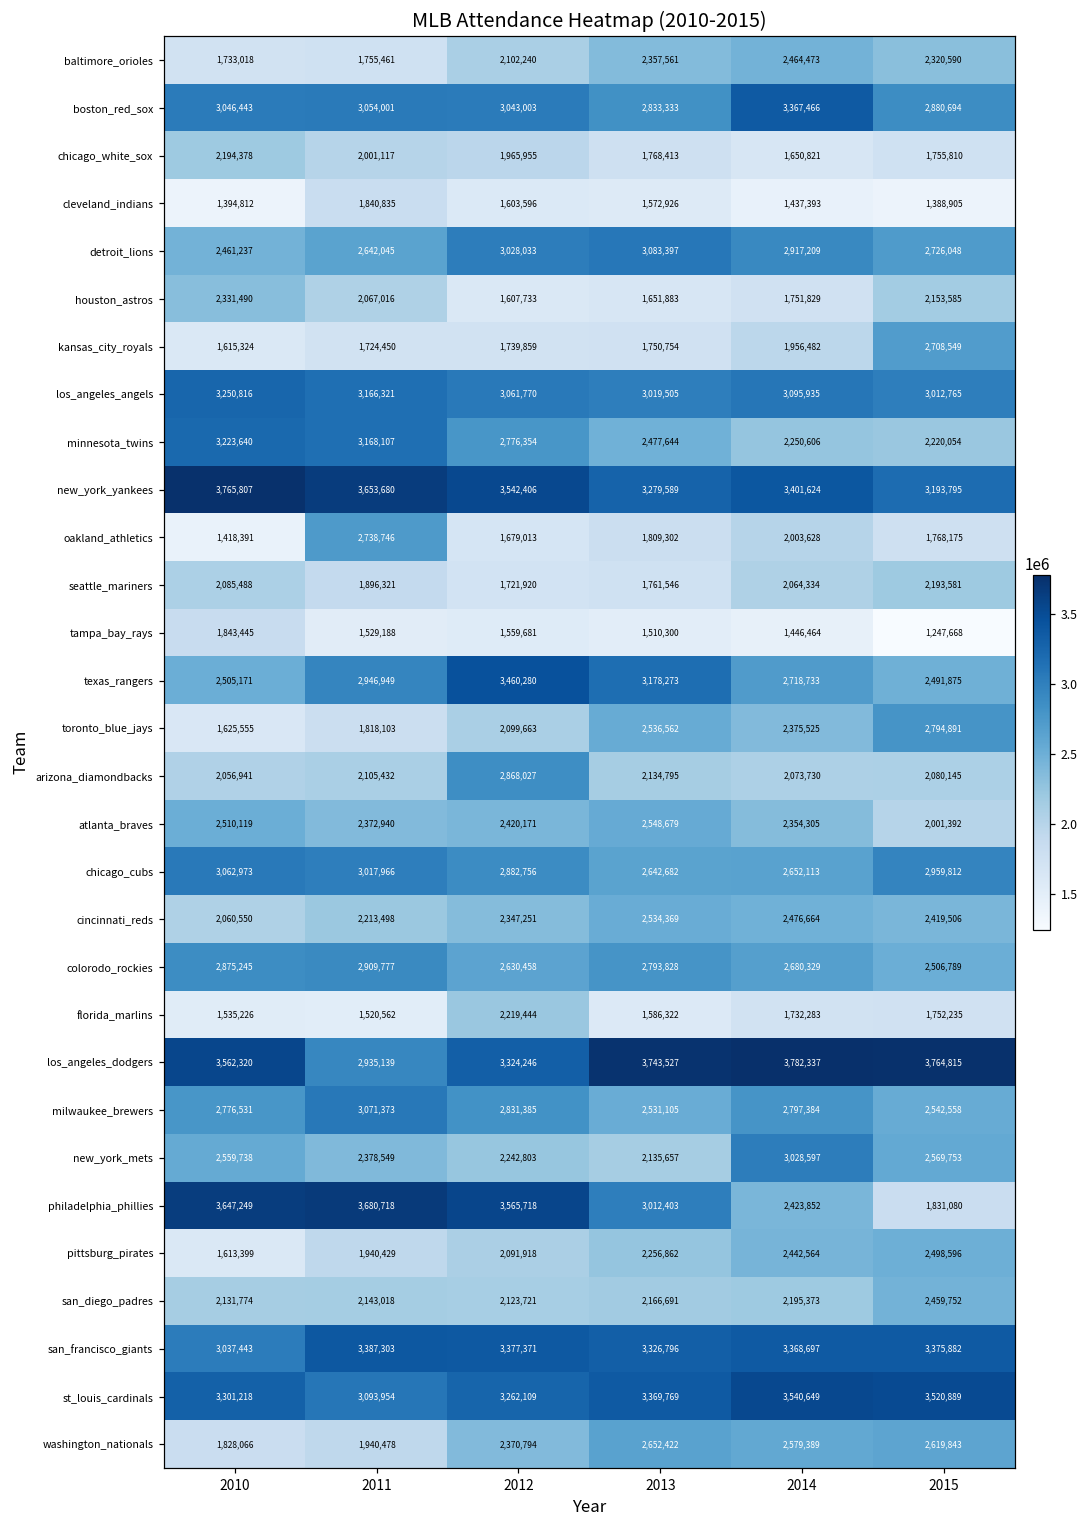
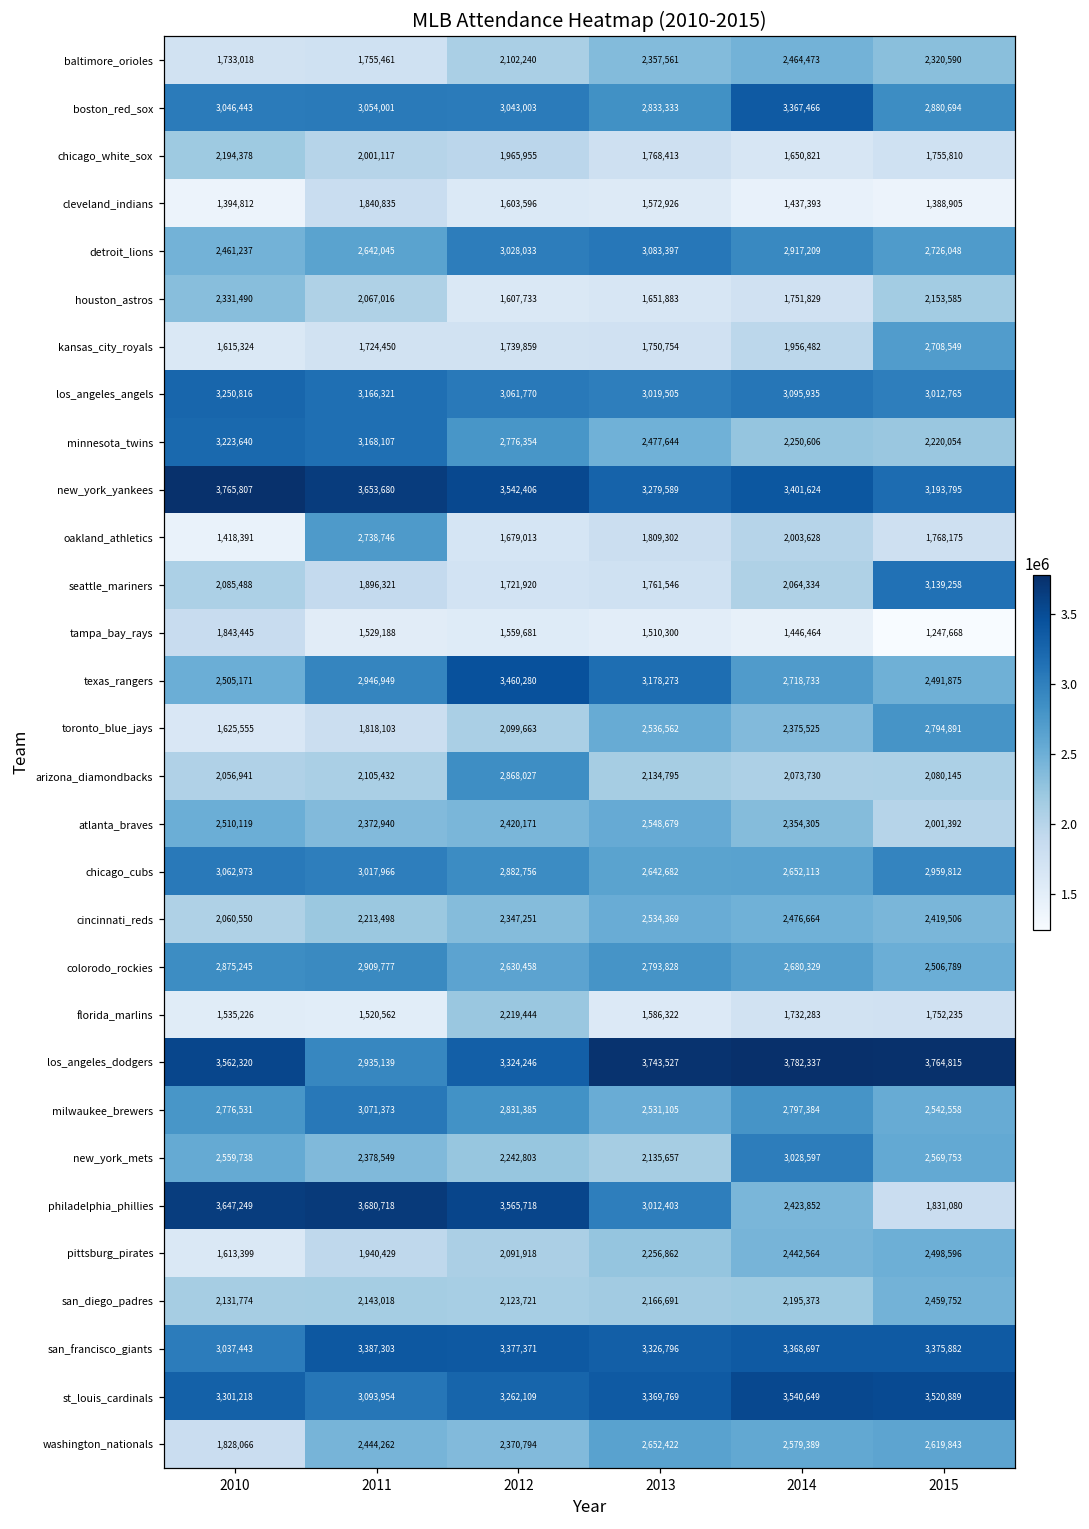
  {
    "baltimore_orioles": {
      "2010": "1,733,018",
      "2011": "1,755,461",
      "2012": "2,102,240",
      "2013": "2,357,561",
      "2014": "2,464,473",
      "2015": "2,320,590"
    },
    "boston_red_sox": {
      "2010": "3,046,443",
      "2011": "3,054,001",
      "2012": "3,043,003",
      "2013": "2,833,333",
      "2014": "3,367,466",
      "2015": "2,880,694"
    },
    "chicago_white_sox": {
      "2010": "2,194,378",
      "2011": "2,001,117",
      "2012": "1,965,955",
      "2013": "1,768,413",
      "2014": "1,650,821",
      "2015": "1,755,810"
    },
    "cleveland_indians": {
      "2010": "1,394,812",
      "2011": "1,840,835",
      "2012": "1,603,596",
      "2013": "1,572,926",
      "2014": "1,437,393",
      "2015": "1,388,905"
    },
    "detroit_lions": {
      "2010": "2,461,237",
      "2011": "2,642,045",
      "2012": "3,028,033",
      "2013": "3,083,397",
      "2014": "2,917,209",
      "2015": "2,726,048"
    },
    "houston_astros": {
      "2010": "2,331,490",
      "2011": "2,067,016",
      "2012": "1,607,733",
      "2013": "1,651,883",
      "2014": "1,751,829",
      "2015": "2,153,585"
    },
    "kansas_city_royals": {
      "2010": "1,615,324",
      "2011": "1,724,450",
      "2012": "1,739,859",
      "2013": "1,750,754",
      "2014": "1,956,482",
      "2015": "2,708,549"
    },
    "los_angeles_angels": {
      "2010": "3,250,816",
      "2011": "3,166,321",
      "2012": "3,061,770",
      "2013": "3,019,505",
      "2014": "3,095,935",
      "2015": "3,012,765"
    },
    "minnesota_twins": {
      "2010": "3,223,640",
      "2011": "3,168,107",
      "2012": "2,776,354",
      "2013": "2,477,644",
      "2014": "2,250,606",
      "2015": "2,220,054"
    },
    "new_york_yankees": {
      "2010": "3,765,807",
      "2011": "3,653,680",
      "2012": "3,542,406",
      "2013": "3,279,589",
      "2014": "3,401,624",
      "2015": "3,193,795"
    },
    "oakland_athletics": {
      "2010": "1,418,391",
      "2011": "2,738,746",
      "2012": "1,679,013",
      "2013": "1,809,302",
      "2014": "2,003,628",
      "2015": "1,768,175"
    },
    "seattle_mariners": {
      "2010": "2,085,488",
      "2011": "1,896,321",
      "2012": "1,721,920",
      "2013": "1,761,546",
      "2014": "2,064,334",
-     "2015": "2,193,581"
+     "2015": "3,139,258"
    },
    "tampa_bay_rays": {
      "2010": "1,843,445",
      "2011": "1,529,188",
      "2012": "1,559,681",
      "2013": "1,510,300",
      "2014": "1,446,464",
      "2015": "1,247,668"
    },
    "texas_rangers": {
      "2010": "2,505,171",
      "2011": "2,946,949",
      "2012": "3,460,280",
      "2013": "3,178,273",
      "2014": "2,718,733",
      "2015": "2,491,875"
    },
    "toronto_blue_jays": {
      "2010": "1,625,555",
      "2011": "1,818,103",
      "2012": "2,099,663",
      "2013": "2,536,562",
      "2014": "2,375,525",
      "2015": "2,794,891"
    },
    "arizona_diamondbacks": {
      "2010": "2,056,941",
      "2011": "2,105,432",
      "2012": "2,868,027",
      "2013": "2,134,795",
      "2014": "2,073,730",
      "2015": "2,080,145"
    },
    "atlanta_braves": {
      "2010": "2,510,119",
      "2011": "2,372,940",
      "2012": "2,420,171",
      "2013": "2,548,679",
      "2014": "2,354,305",
      "2015": "2,001,392"
    },
    "chicago_cubs": {
      "2010": "3,062,973",
      "2011": "3,017,966",
      "2012": "2,882,756",
      "2013": "2,642,682",
      "2014": "2,652,113",
      "2015": "2,959,812"
    },
    "cincinnati_reds": {
      "2010": "2,060,550",
      "2011": "2,213,498",
      "2012": "2,347,251",
      "2013": "2,534,369",
      "2014": "2,476,664",
      "2015": "2,419,506"
    },
    "colorodo_rockies": {
      "2010": "2,875,245",
      "2011": "2,909,777",
      "2012": "2,630,458",
      "2013": "2,793,828",
      "2014": "2,680,329",
      "2015": "2,506,789"
    },
    "florida_marlins": {
      "2010": "1,535,226",
      "2011": "1,520,562",
      "2012": "2,219,444",
      "2013": "1,586,322",
      "2014": "1,732,283",
      "2015": "1,752,235"
    },
    "los_angeles_dodgers": {
      "2010": "3,562,320",
      "2011": "2,935,139",
      "2012": "3,324,246",
      "2013": "3,743,527",
      "2014": "3,782,337",
      "2015": "3,764,815"
    },
    "milwaukee_brewers": {
      "2010": "2,776,531",
      "2011": "3,071,373",
      "2012": "2,831,385",
      "2013": "2,531,105",
      "2014": "2,797,384",
      "2015": "2,542,558"
    },
    "new_york_mets": {
      "2010": "2,559,738",
      "2011": "2,378,549",
      "2012": "2,242,803",
      "2013": "2,135,657",
      "2014": "3,028,597",
      "2015": "2,569,753"
    },
    "philadelphia_phillies": {
      "2010": "3,647,249",
      "2011": "3,680,718",
      "2012": "3,565,718",
      "2013": "3,012,403",
      "2014": "2,423,852",
      "2015": "1,831,080"
    },
    "pittsburg_pirates": {
      "2010": "1,613,399",
      "2011": "1,940,429",
      "2012": "2,091,918",
      "2013": "2,256,862",
      "2014": "2,442,564",
      "2015": "2,498,596"
    },
    "san_diego_padres": {
      "2010": "2,131,774",
      "2011": "2,143,018",
      "2012": "2,123,721",
      "2013": "2,166,691",
      "2014": "2,195,373",
      "2015": "2,459,752"
    },
    "san_francisco_giants": {
      "2010": "3,037,443",
      "2011": "3,387,303",
      "2012": "3,377,371",
      "2013": "3,326,796",
      "2014": "3,368,697",
      "2015": "3,375,882"
    },
    "st_louis_cardinals": {
      "2010": "3,301,218",
      "2011": "3,093,954",
      "2012": "3,262,109",
      "2013": "3,369,769",
      "2014": "3,540,649",
      "2015": "3,520,889"
    },
    "washington_nationals": {
      "2010": "1,828,066",
-     "2011": "1,940,478",
+     "2011": "2,444,262",
      "2012": "2,370,794",
      "2013": "2,652,422",
      "2014": "2,579,389",
      "2015": "2,619,843"
    }
  }
